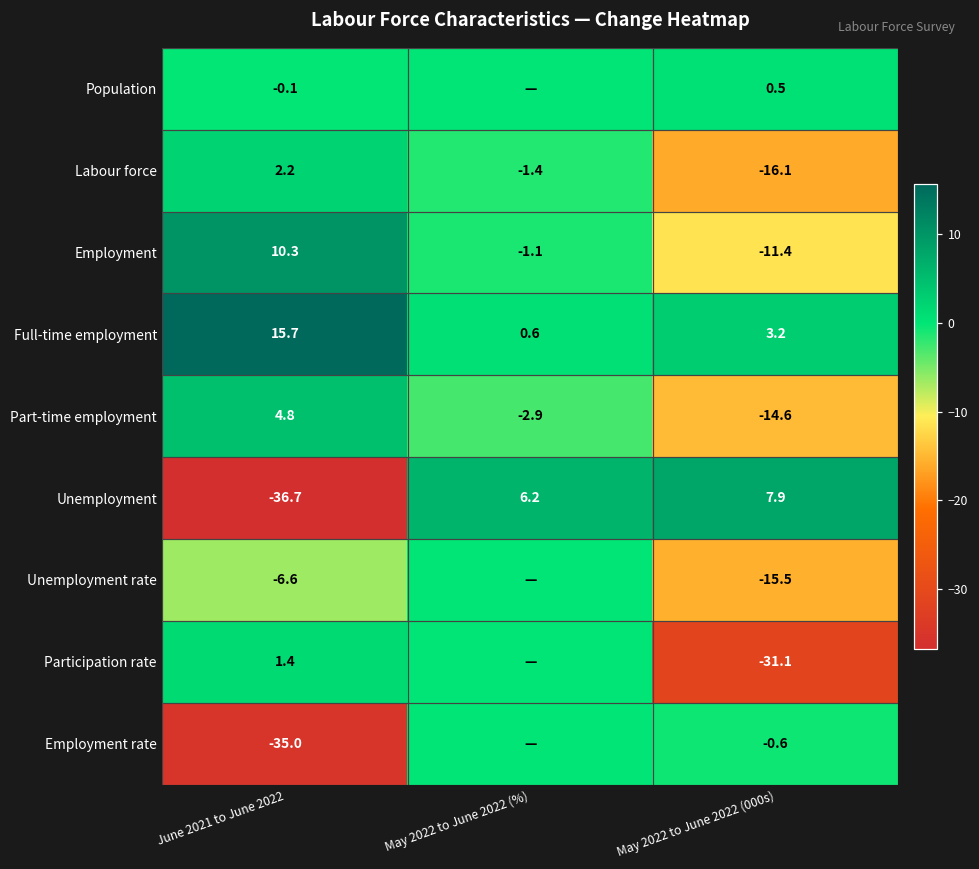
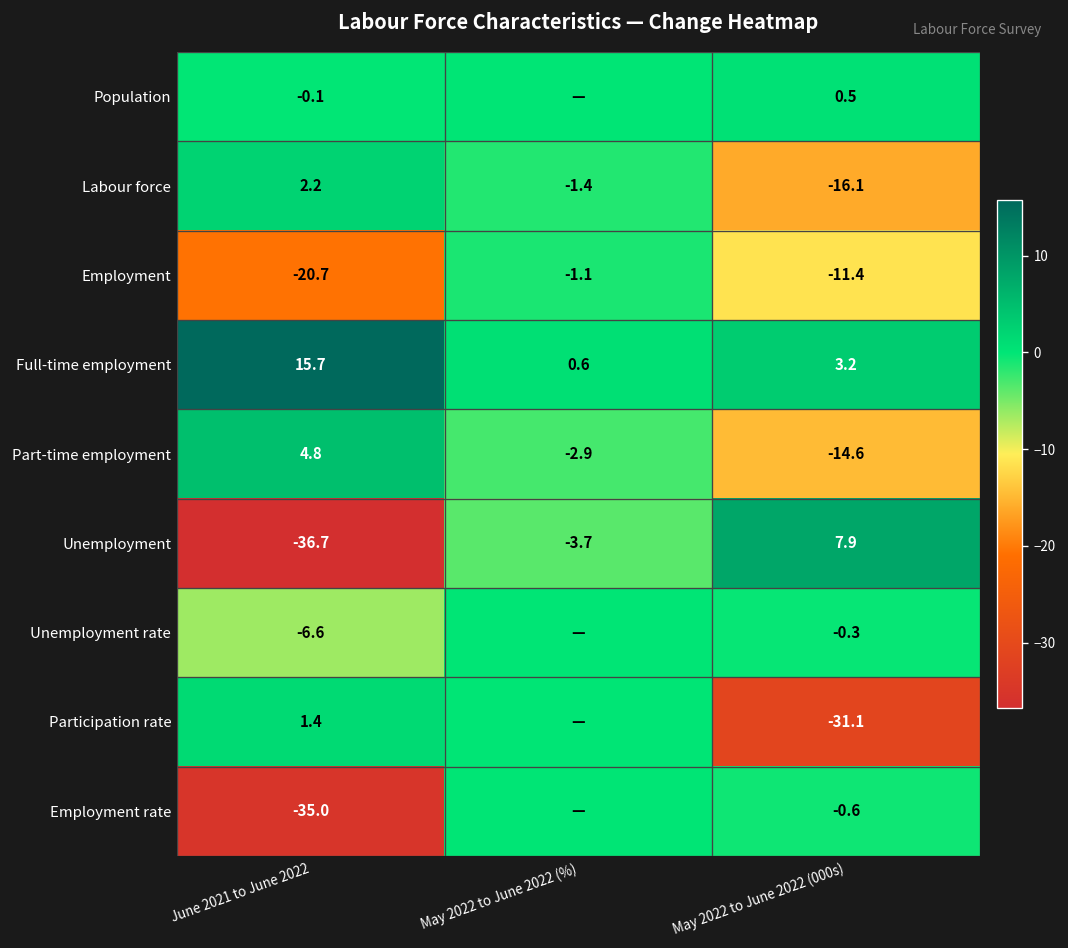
  {
    "Population": {
      "June 2021 to June 2022": -0.1,
      "May 2022 to June 2022 (000s)": 0.5
    },
    "Labour force": {
      "June 2021 to June 2022": 2.2,
      "May 2022 to June 2022 (%)": -1.4,
      "May 2022 to June 2022 (000s)": -16.1
    },
    "Employment": {
-     "June 2021 to June 2022": 10.3,
+     "June 2021 to June 2022": -20.7,
      "May 2022 to June 2022 (%)": -1.1,
      "May 2022 to June 2022 (000s)": -11.4
    },
    "Full-time employment": {
      "June 2021 to June 2022": 15.7,
      "May 2022 to June 2022 (%)": 0.6,
      "May 2022 to June 2022 (000s)": 3.2
    },
    "Part-time employment": {
      "June 2021 to June 2022": 4.8,
      "May 2022 to June 2022 (%)": -2.9,
      "May 2022 to June 2022 (000s)": -14.6
    },
    "Unemployment": {
      "June 2021 to June 2022": -36.7,
-     "May 2022 to June 2022 (%)": 6.2,
+     "May 2022 to June 2022 (%)": -3.7,
      "May 2022 to June 2022 (000s)": 7.9
    },
    "Unemployment rate": {
      "June 2021 to June 2022": -6.6,
-     "May 2022 to June 2022 (000s)": -15.5
+     "May 2022 to June 2022 (000s)": -0.3
    },
    "Participation rate": {
      "June 2021 to June 2022": 1.4,
      "May 2022 to June 2022 (000s)": -31.1
    },
    "Employment rate": {
      "June 2021 to June 2022": -35.0,
      "May 2022 to June 2022 (000s)": -0.6
    }
  }
